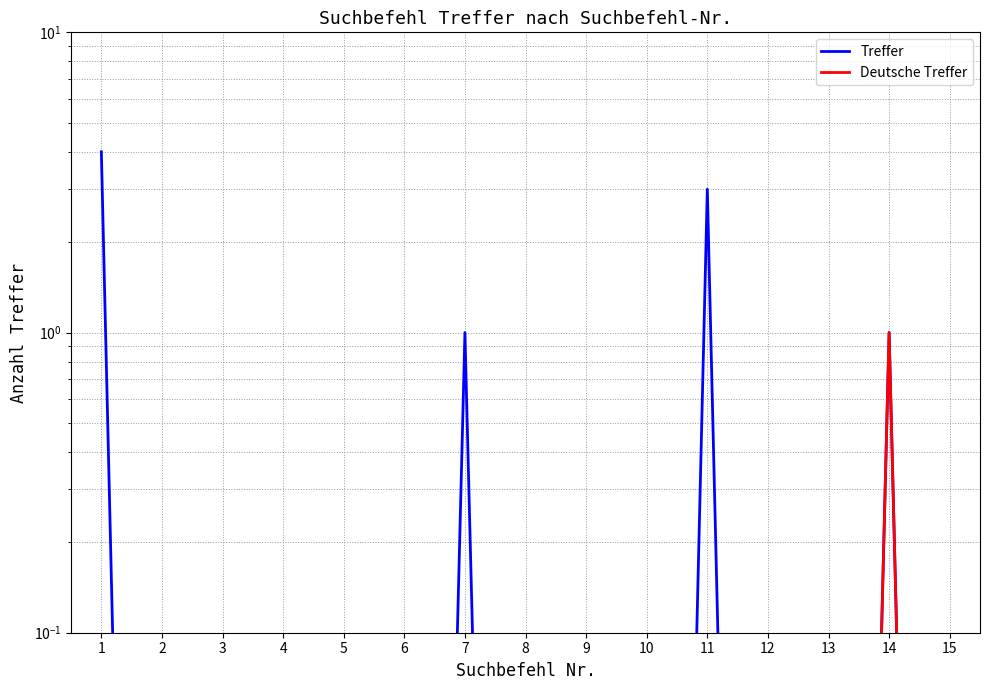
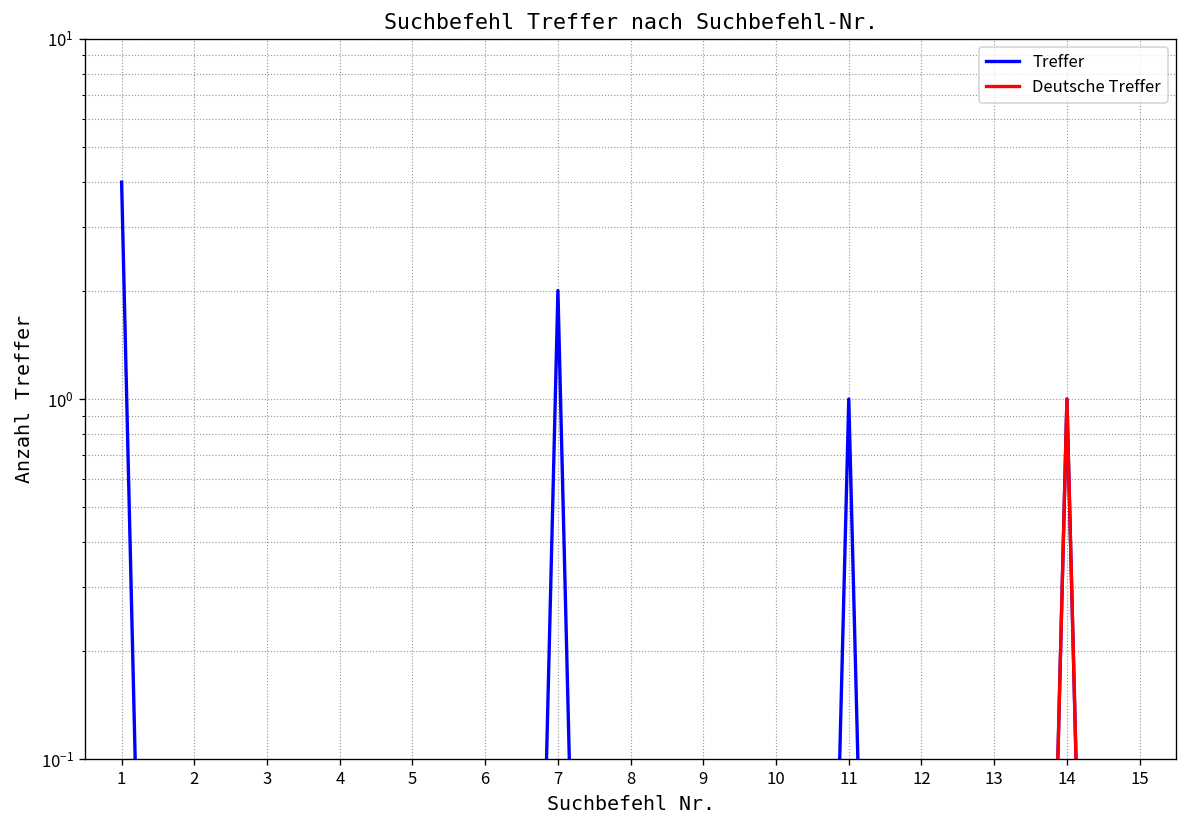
  {
    "Treffer": {
      "1": 4.0,
-     "7": 1.00,
-     "11": 3.0
+     "7": 2.0,
+     "11": 1.00
    }
  }
